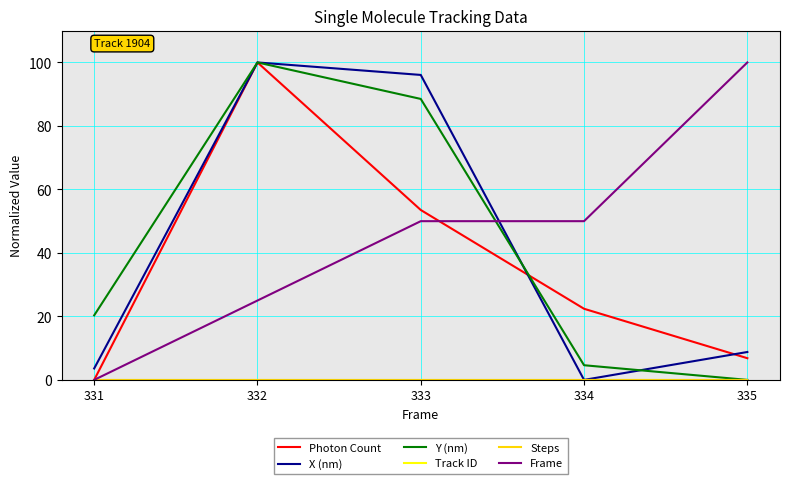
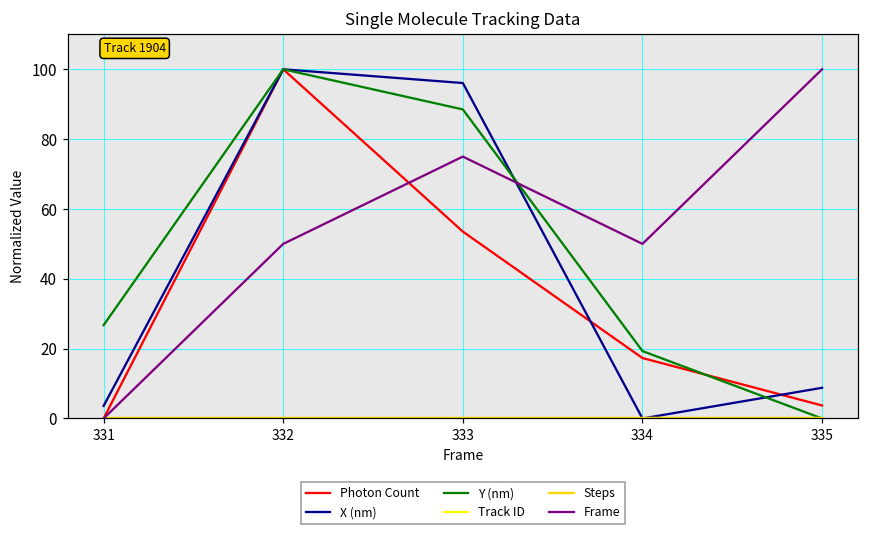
  {
    "Photon Count": {
      "333": 54,
-     "334": 22,
-     "335": 7
+     "334": 17,
+     "335": 4
    },
    "X (nm)": {
      "331": 4,
      "333": 96,
      "335": 9
    },
    "Y (nm)": {
-     "331": 20,
+     "331": 27,
      "333": 89,
-     "334": 5
+     "334": 19
    },
    "Steps": {
      "332": 0,
      "333": 0
    },
    "Frame": {
-     "332": 25,
-     "333": 50,
+     "332": 50,
+     "333": 75,
      "334": 50,
      "335": 100
    }
  }
